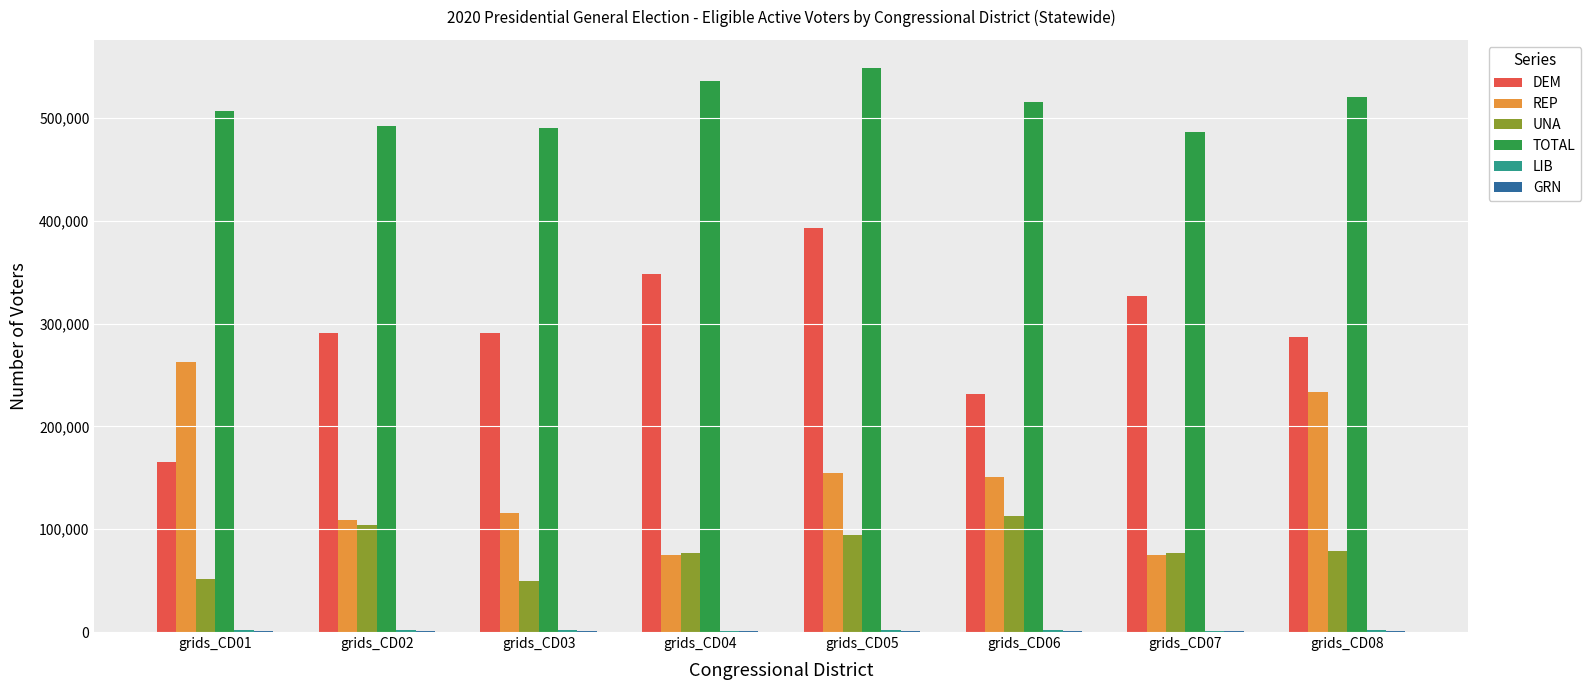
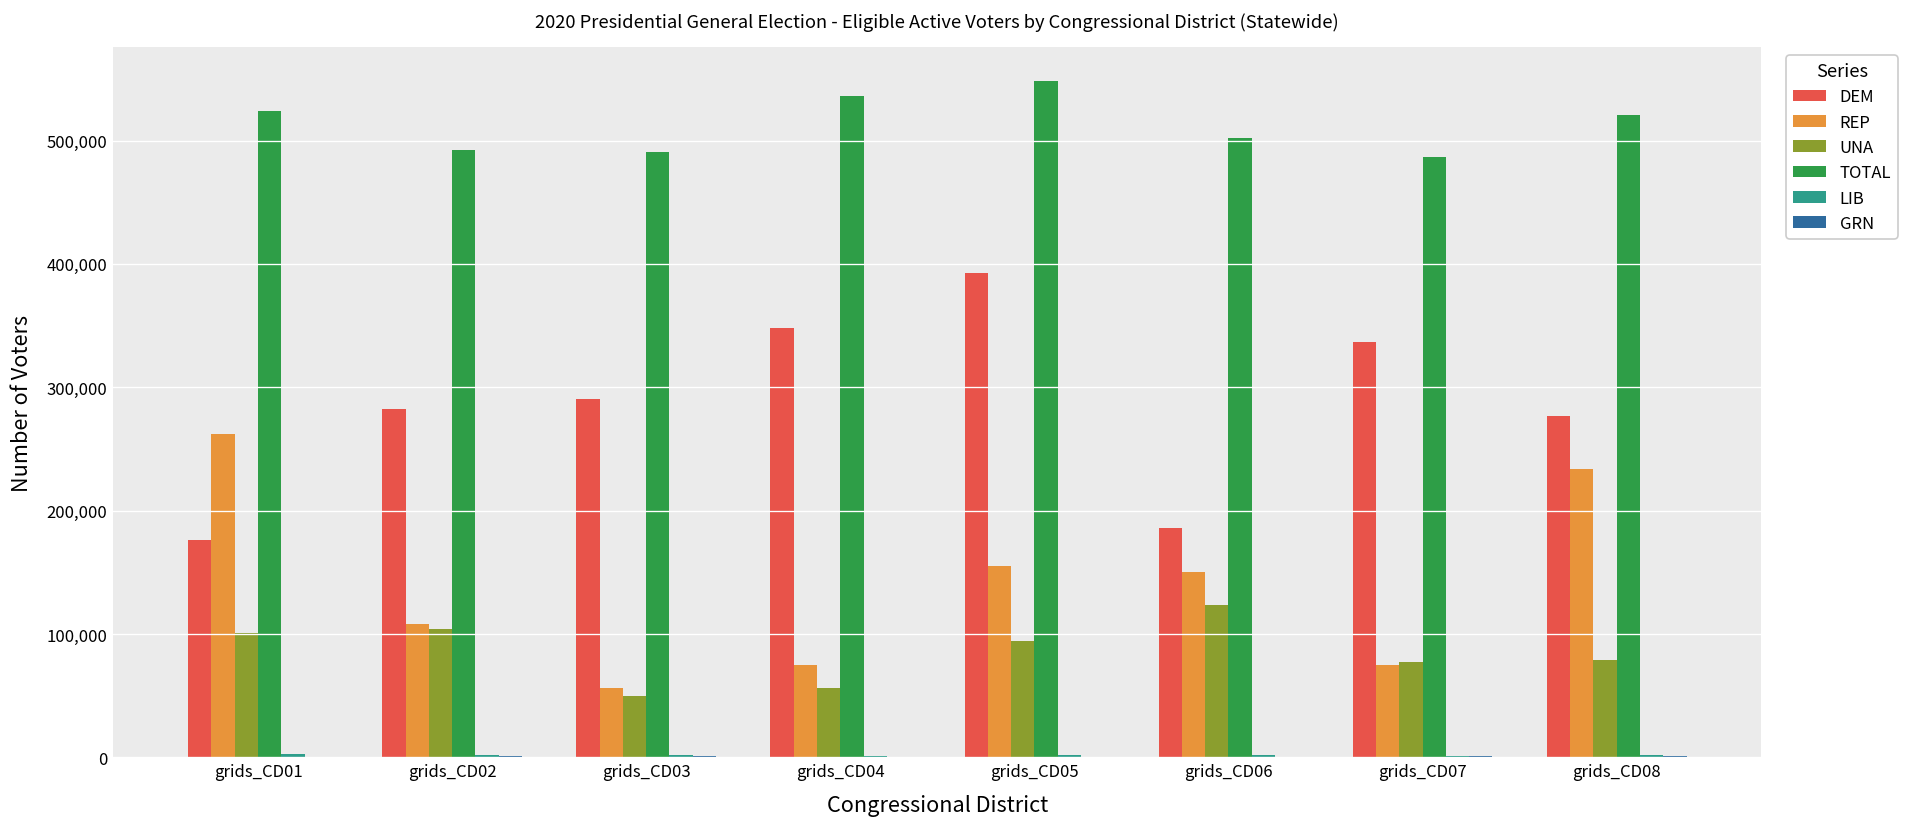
  {
    "DEM": {
-     "grids_CD01": "166,000",
-     "grids_CD02": "291,000",
+     "grids_CD01": "176,000",
+     "grids_CD02": "283,000",
      "grids_CD03": "291,000",
      "grids_CD04": "348,000",
      "grids_CD05": "393,000",
-     "grids_CD06": "231,000",
-     "grids_CD07": "327,000",
-     "grids_CD08": "287,000"
+     "grids_CD06": "186,000",
+     "grids_CD07": "337,000",
+     "grids_CD08": "277,000"
    },
    "REP": {
      "grids_CD01": "262,000",
      "grids_CD02": "109,000",
-     "grids_CD03": "116,000",
+     "grids_CD03": "56,000",
      "grids_CD04": "75,000",
      "grids_CD05": "155,000",
      "grids_CD06": "150,000",
      "grids_CD07": "75,000",
      "grids_CD08": "234,000"
    },
    "UNA": {
-     "grids_CD01": "52,000",
+     "grids_CD01": "101,000",
      "grids_CD02": "104,000",
      "grids_CD03": "50,000",
-     "grids_CD04": "76,000",
+     "grids_CD04": "56,000",
      "grids_CD05": "94,000",
-     "grids_CD06": "113,000",
+     "grids_CD06": "123,000",
      "grids_CD07": "77,000",
      "grids_CD08": "79,000"
    },
    "TOTAL": {
-     "grids_CD01": "507,000",
+     "grids_CD01": "524,000",
      "grids_CD02": "492,000",
      "grids_CD03": "490,000",
      "grids_CD04": "536,000",
      "grids_CD05": "549,000",
-     "grids_CD06": "515,000",
+     "grids_CD06": "502,000",
      "grids_CD07": "486,000",
      "grids_CD08": "521,000"
    }
  }
